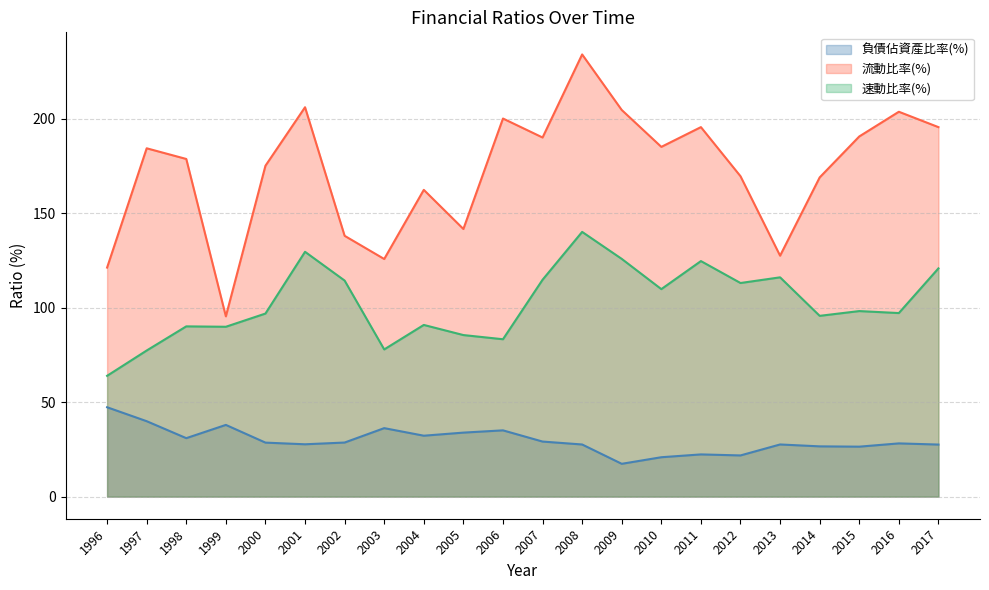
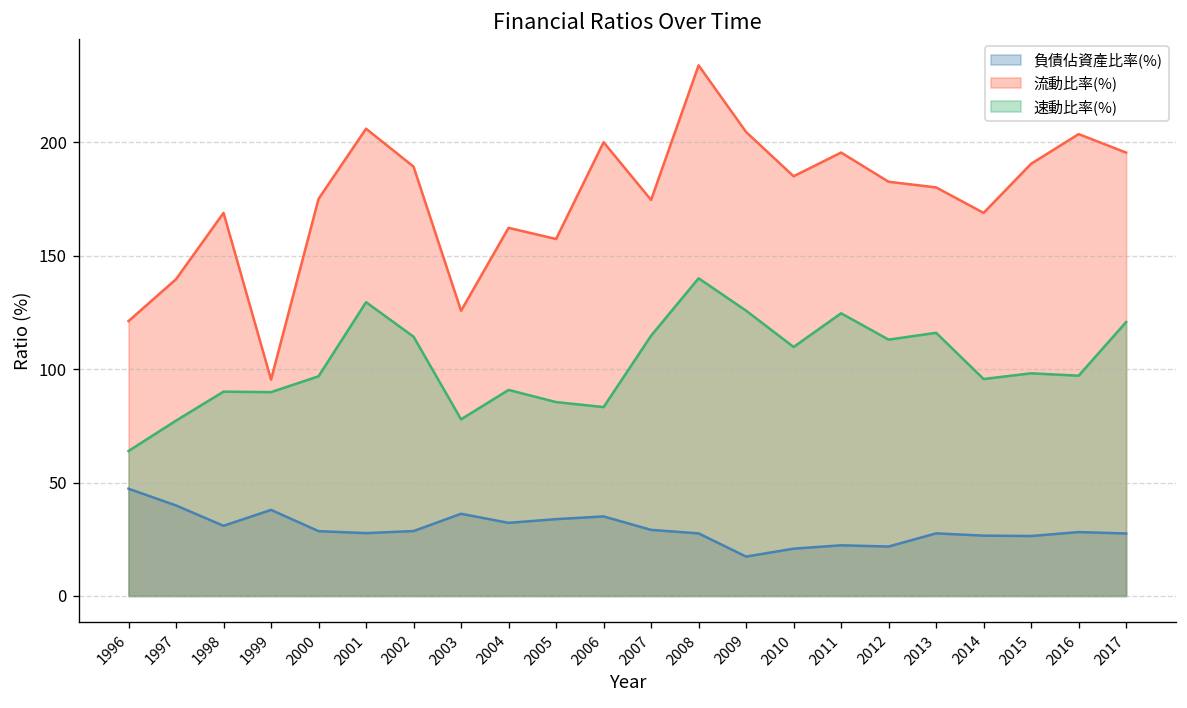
  {
    "流動比率(%)": {
      "1996": 121,
-     "1997": 184,
-     "1998": 179,
+     "1997": 140,
+     "1998": 169,
      "1999": 95,
      "2000": 175,
      "2001": 206,
-     "2002": 138,
+     "2002": 189,
      "2003": 126,
      "2004": 162,
-     "2005": 142,
+     "2005": 157,
      "2006": 200,
-     "2007": 190,
+     "2007": 175,
      "2008": 234,
      "2009": 205,
      "2010": 185,
      "2011": 195,
-     "2012": 170,
-     "2013": 127,
+     "2012": 183,
+     "2013": 180,
      "2014": 169,
      "2015": 191,
      "2016": 204,
      "2017": 195
    }
  }
